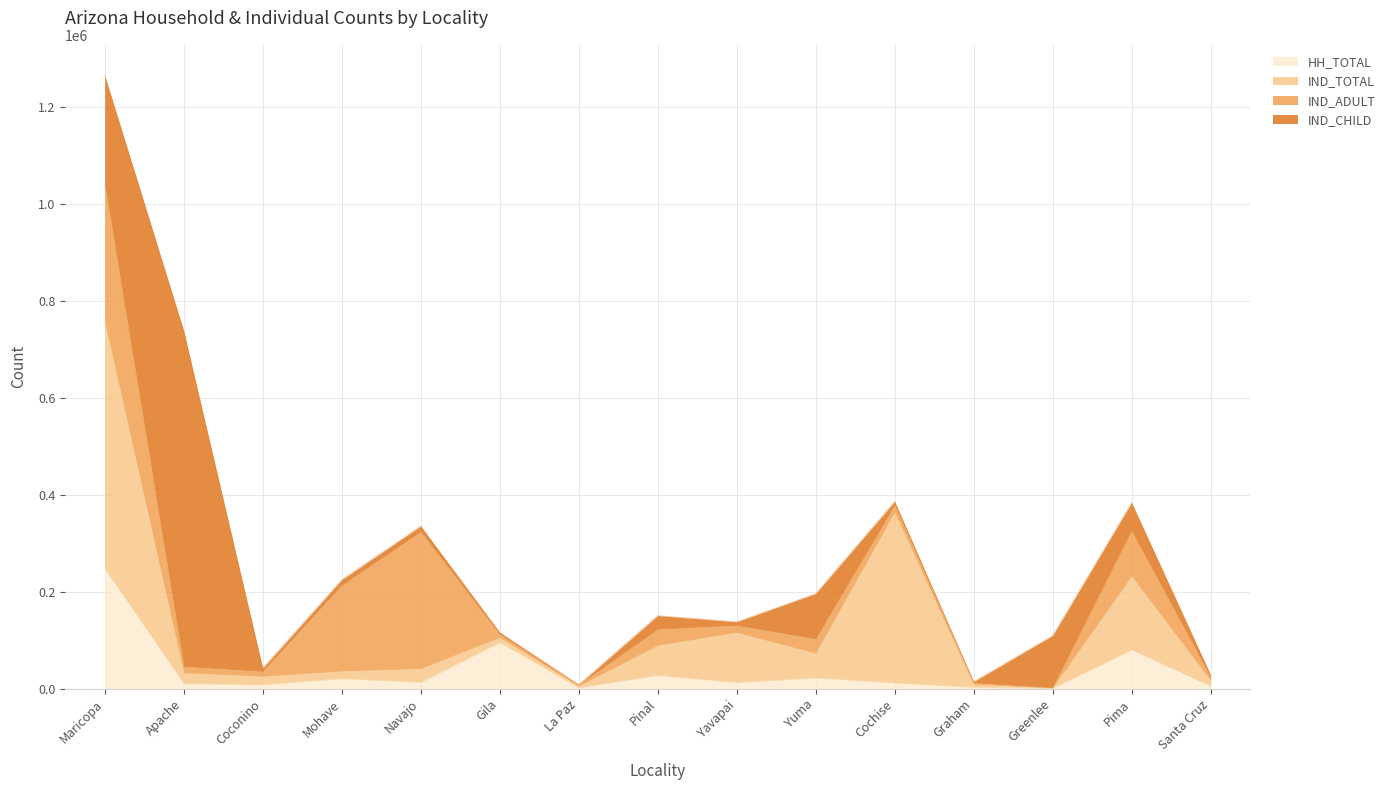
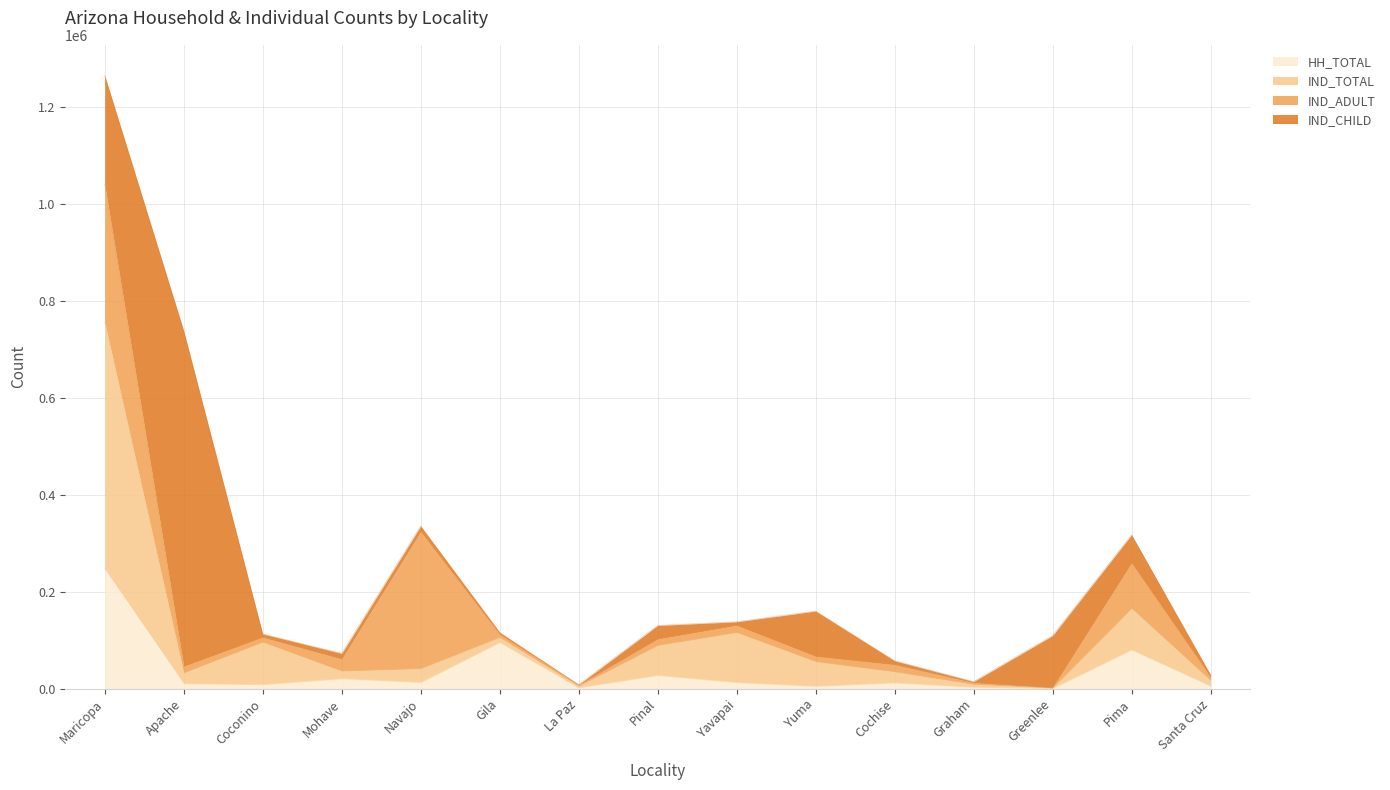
  {
    "HH_TOTAL": {
      "Maricopa": 250000,
      "Apache": 10000,
      "Coconino": 10000,
      "Mohave": 20000,
      "Navajo": 10000,
      "Gila": 90000,
      "Pinal": 30000,
      "Yavapai": 10000,
-     "Yuma": 20000,
+     "Yuma": 0,
      "Cochise": 10000,
      "Graham": 0,
      "Pima": 80000,
      "Santa Cruz": 10000
    },
    "IND_TOTAL": {
      "Maricopa": 510000,
      "Apache": 20000,
-     "Coconino": 20000,
+     "Coconino": 90000,
      "Mohave": 20000,
      "Navajo": 30000,
      "Gila": 10000,
      "Pinal": 60000,
      "Yavapai": 100000,
      "Yuma": 50000,
-     "Cochise": 350000,
-     "Pima": 150000,
+     "Cochise": 20000,
+     "Pima": 90000,
      "Santa Cruz": 10000
    },
    "IND_ADULT": {
      "Maricopa": 280000,
      "Apache": 10000,
      "Coconino": 10000,
-     "Mohave": 180000,
+     "Mohave": 20000,
      "Navajo": 280000,
-     "Pinal": 30000,
+     "Pinal": 10000,
      "Yavapai": 10000,
-     "Yuma": 30000,
+     "Yuma": 10000,
      "Cochise": 10000,
      "Pima": 90000
    },
    "IND_CHILD": {
      "Maricopa": 220000,
      "Apache": 690000,
      "Coconino": 10000,
      "Mohave": 10000,
      "Navajo": 10000,
      "Pinal": 30000,
      "Yavapai": 10000,
      "Yuma": 90000,
      "Cochise": 10000,
      "Greenlee": 110000,
      "Pima": 60000
    }
  }
